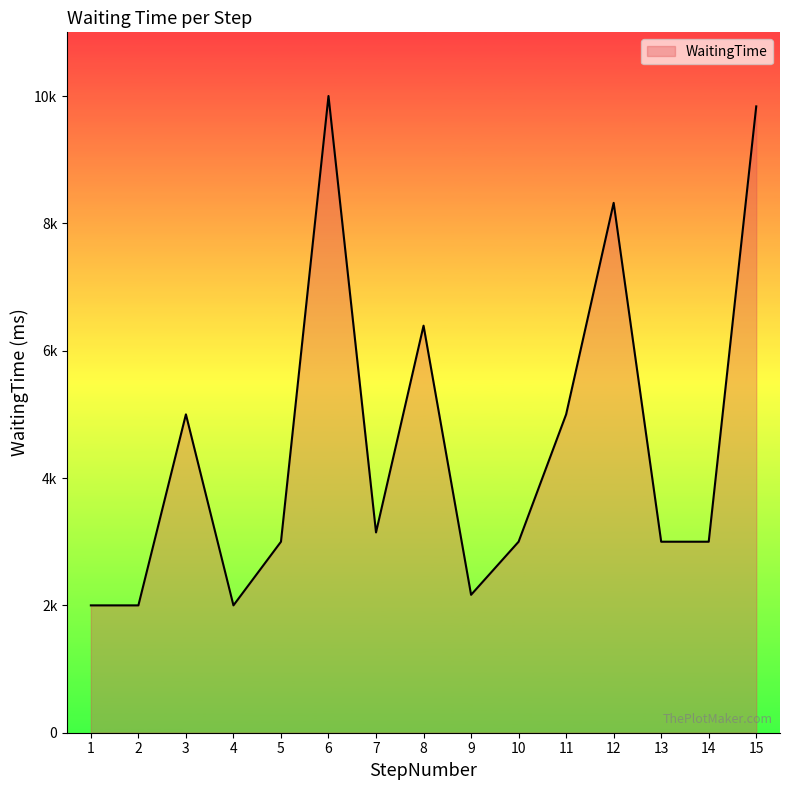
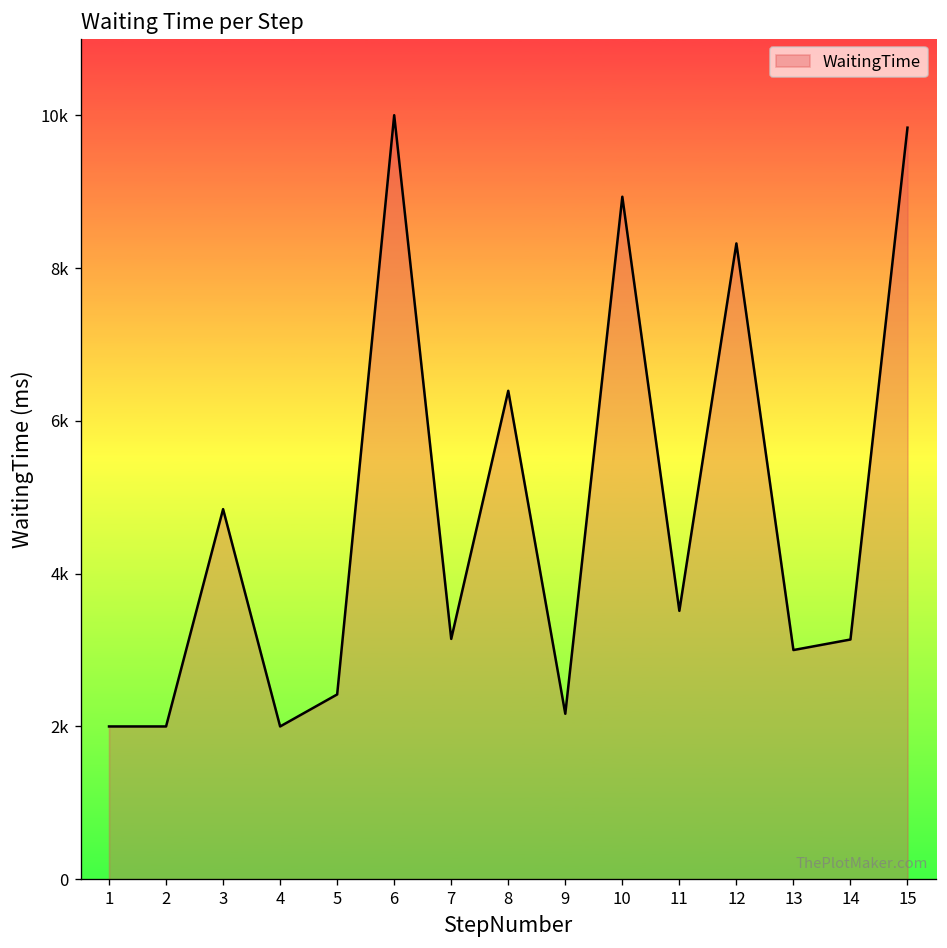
  {
    "1": 2000,
    "2": 2000,
-   "3": 5000,
+   "3": 4800,
    "4": 2000,
-   "5": 3000,
+   "5": 2400,
    "6": 10000,
    "7": 3100,
    "8": 6400,
    "9": 2200,
-   "10": 3000,
-   "11": 5000,
+   "10": 8900,
+   "11": 3500,
    "12": 8300,
    "13": 3000,
-   "14": 3000,
+   "14": 3100,
    "15": 9800
  }
